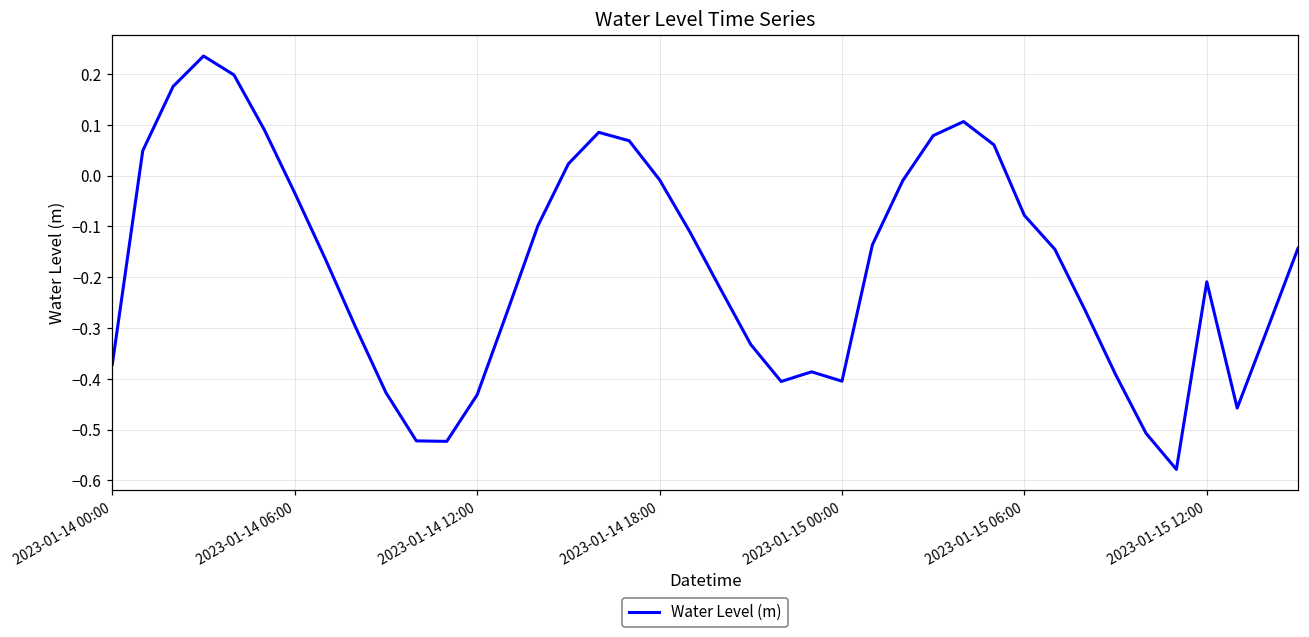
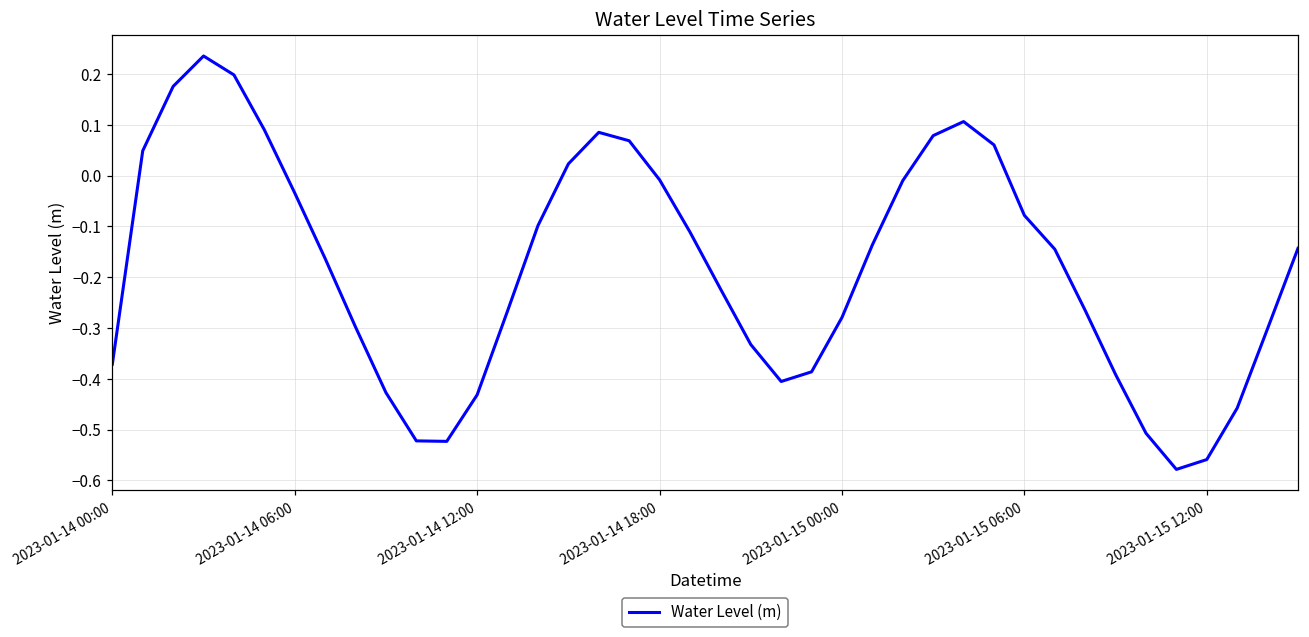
  {
    "2023-01-14 00:00": -0.37,
    "2023-01-14 06:00": -0.03,
    "2023-01-14 12:00": -0.43,
    "2023-01-14 18:00": -0.01,
-   "2023-01-15 00:00": -0.40,
+   "2023-01-15 00:00": -0.28,
    "2023-01-15 06:00": -0.08,
-   "2023-01-15 12:00": -0.21
+   "2023-01-15 12:00": -0.56
  }
